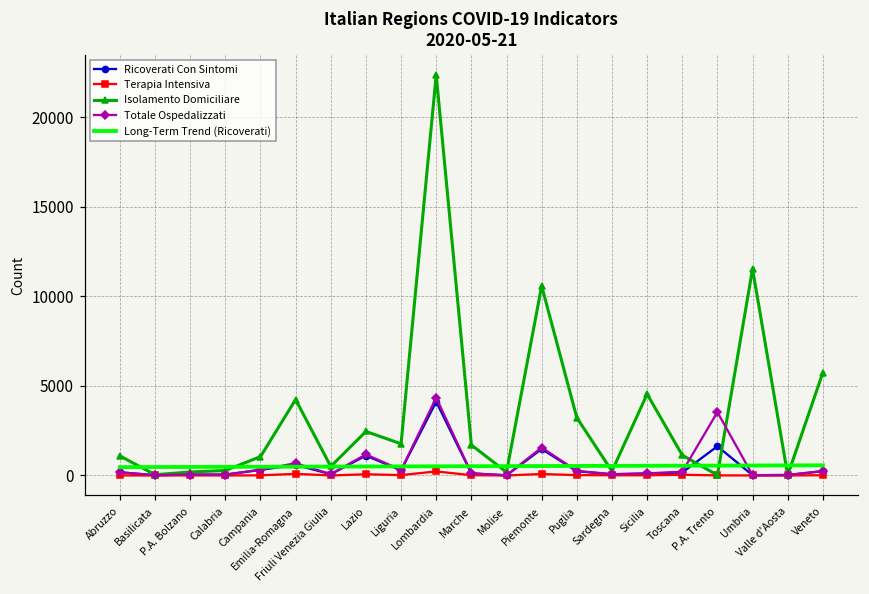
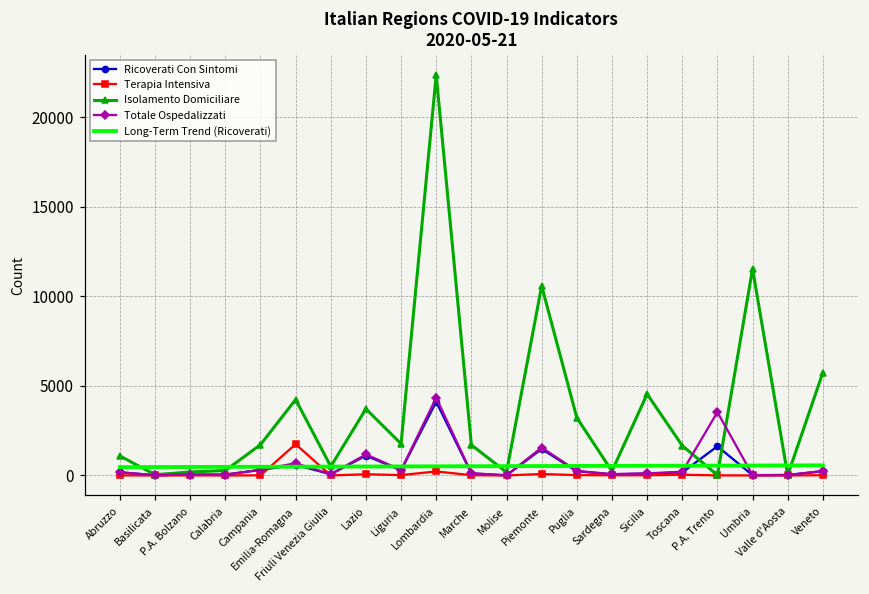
  {
    "Ricoverati Con Sintomi": {
      "Lombardia": 4100,
      "P.A. Trento": 1600
    },
    "Terapia Intensiva": {
      "Abruzzo": 0,
      "Campania": 0,
-     "Emilia-Romagna": 100,
+     "Emilia-Romagna": 1700,
      "Lazio": 100,
      "Liguria": 0,
      "Lombardia": 200,
      "Piemonte": 100,
      "Puglia": 0,
      "Veneto": 0
    },
    "Isolamento Domiciliare": {
      "Abruzzo": 1100,
      "Calabria": 300,
-     "Campania": 1100,
+     "Campania": 1700,
      "Emilia-Romagna": 4200,
-     "Lazio": 2500,
+     "Lazio": 3700,
      "Liguria": 1800,
      "Lombardia": 22400,
      "Marche": 1700,
      "Molise": 200,
      "Piemonte": 10600,
      "Puglia": 3200,
      "Sardegna": 200,
      "Sicilia": 4500,
-     "Toscana": 1100,
+     "Toscana": 1700,
      "Umbria": 11500,
      "Veneto": 5700
    },
    "Totale Ospedalizzati": {
      "Lombardia": 4300,
      "P.A. Trento": 3500
    },
    "Long-Term Trend (Ricoverati)": {
      "Abruzzo": 500,
      "Basilicata": 500,
      "P.A. Bolzano": 500,
      "Calabria": 500,
      "Campania": 500,
      "Lazio": 500,
      "Liguria": 500,
      "Lombardia": 500,
      "Marche": 500,
      "Molise": 500,
      "Piemonte": 500,
      "Puglia": 500,
      "Sardegna": 500,
      "Sicilia": 500,
      "Toscana": 500,
      "P.A. Trento": 600,
      "Umbria": 600,
      "Valle d'Aosta": 600,
      "Veneto": 600
    }
  }
